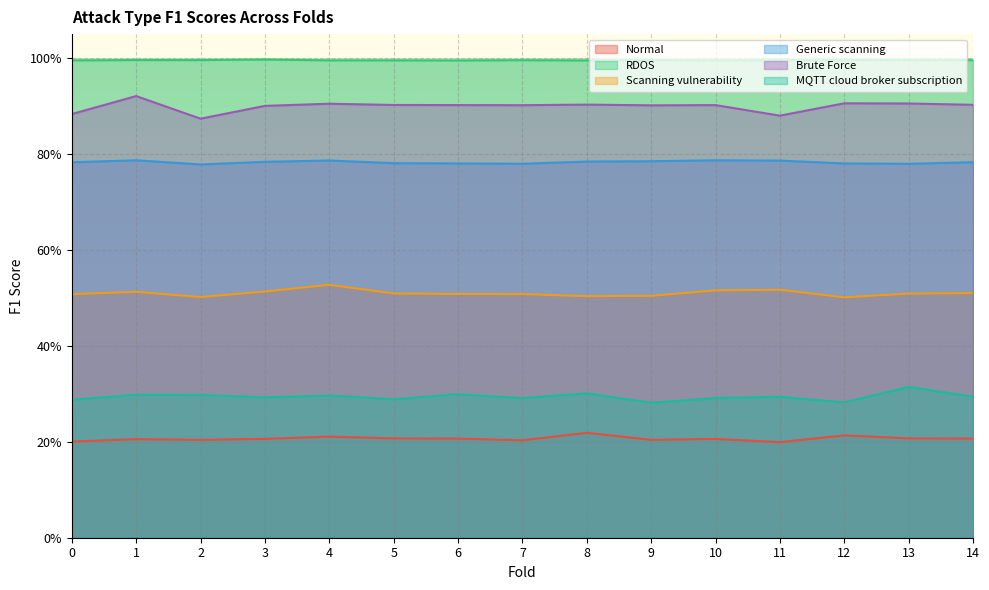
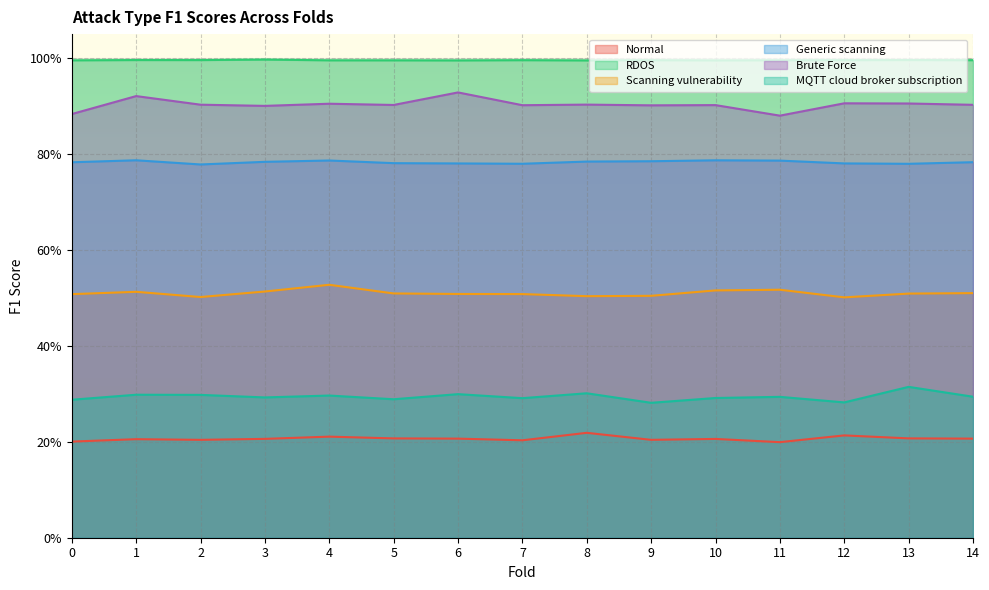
  {
    "Brute Force": {
      "0": "88%",
      "1": "92%",
-     "2": "87%",
+     "2": "90%",
      "3": "90%",
      "4": "90%",
      "5": "90%",
-     "6": "90%",
+     "6": "93%",
      "7": "90%",
      "8": "90%",
      "9": "90%",
      "10": "90%",
      "11": "88%",
      "12": "91%",
      "13": "91%",
      "14": "90%"
    }
  }
